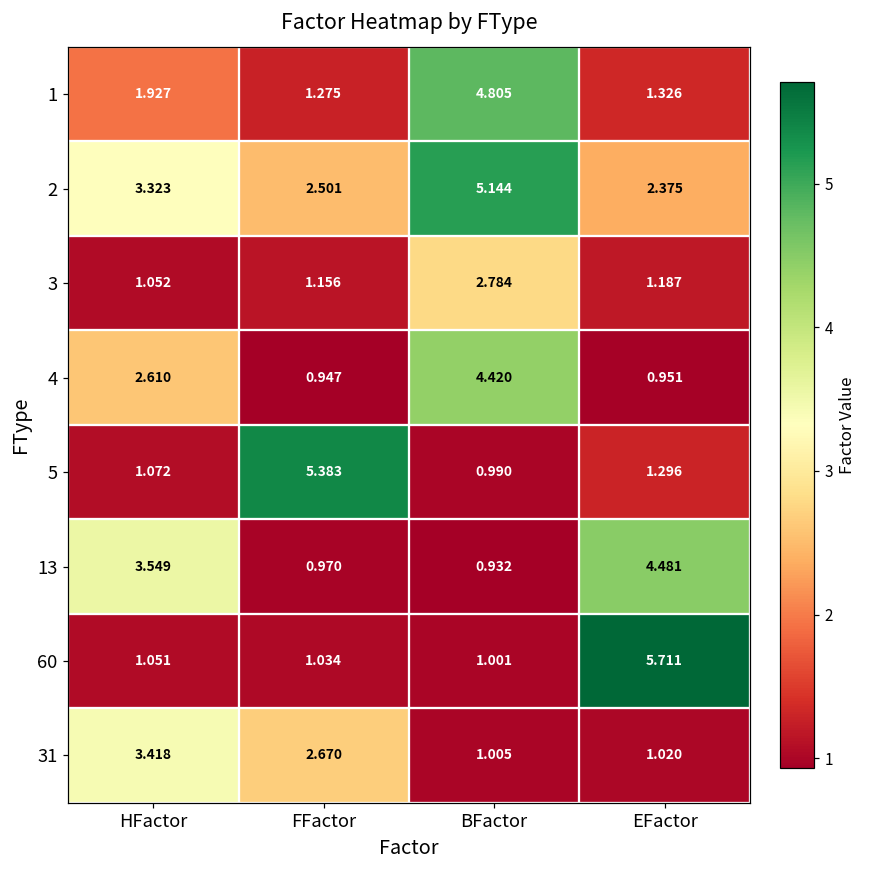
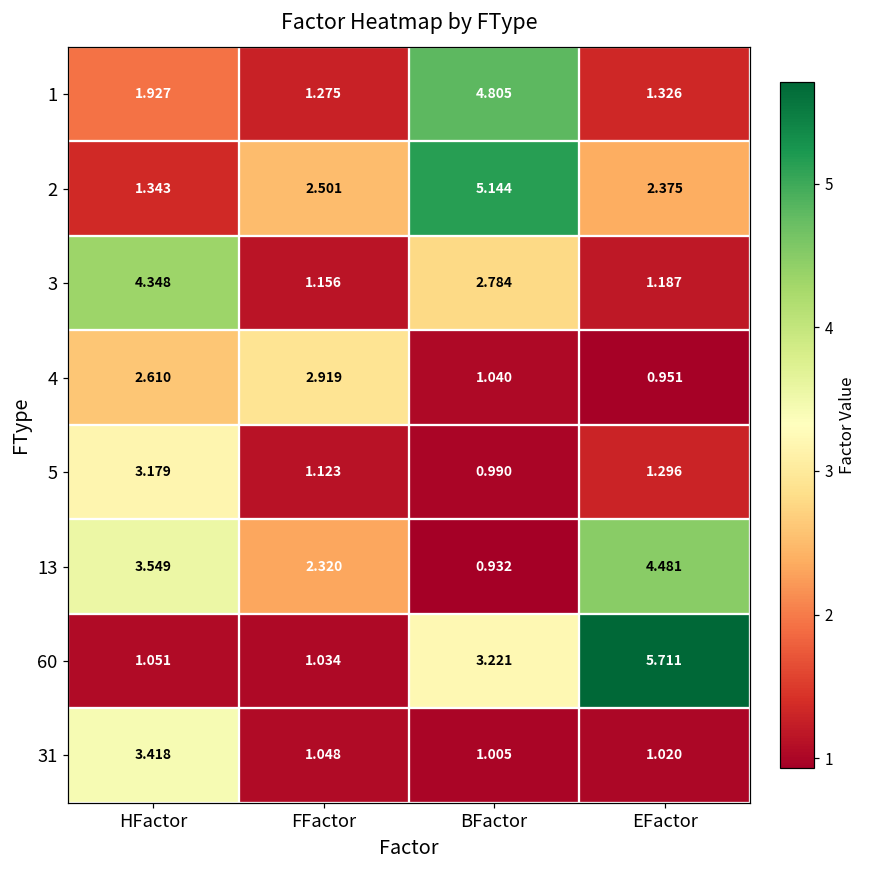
  {
    "1": {
      "HFactor": 1.927,
      "FFactor": 1.275,
      "BFactor": 4.805,
      "EFactor": 1.326
    },
    "2": {
-     "HFactor": 3.323,
+     "HFactor": 1.343,
      "FFactor": 2.501,
      "BFactor": 5.144,
      "EFactor": 2.375
    },
    "3": {
-     "HFactor": 1.052,
+     "HFactor": 4.348,
      "FFactor": 1.156,
      "BFactor": 2.784,
      "EFactor": 1.187
    },
    "4": {
      "HFactor": 2.610,
-     "FFactor": 0.947,
-     "BFactor": 4.420,
+     "FFactor": 2.919,
+     "BFactor": 1.040,
      "EFactor": 0.951
    },
    "5": {
-     "HFactor": 1.072,
-     "FFactor": 5.383,
+     "HFactor": 3.179,
+     "FFactor": 1.123,
      "BFactor": 0.990,
      "EFactor": 1.296
    },
    "13": {
      "HFactor": 3.549,
-     "FFactor": 0.970,
+     "FFactor": 2.320,
      "BFactor": 0.932,
      "EFactor": 4.481
    },
    "60": {
      "HFactor": 1.051,
      "FFactor": 1.034,
-     "BFactor": 1.001,
+     "BFactor": 3.221,
      "EFactor": 5.711
    },
    "31": {
      "HFactor": 3.418,
-     "FFactor": 2.670,
+     "FFactor": 1.048,
      "BFactor": 1.005,
      "EFactor": 1.020
    }
  }
